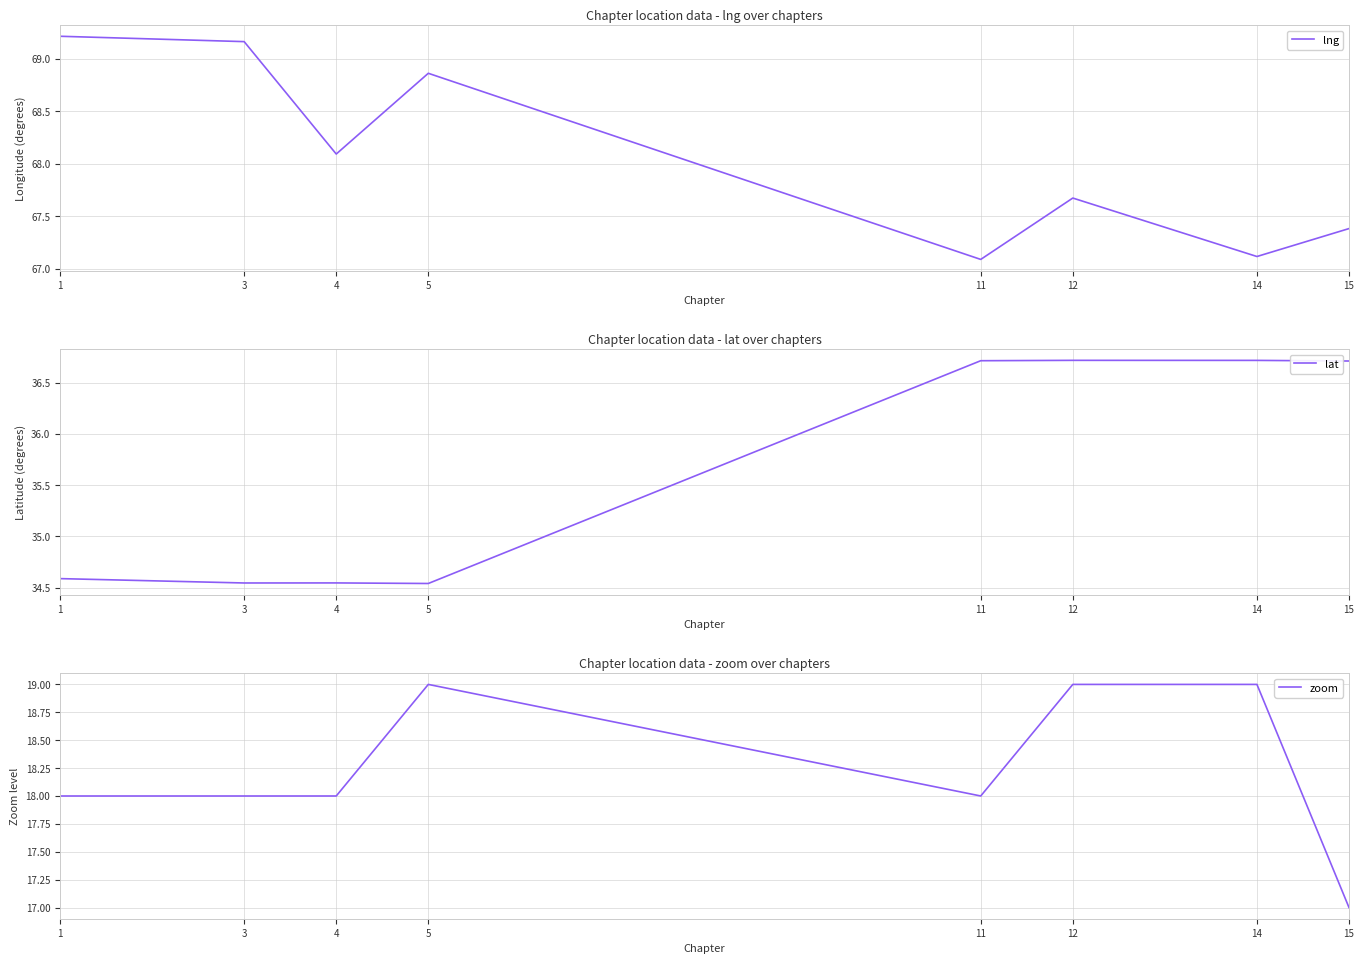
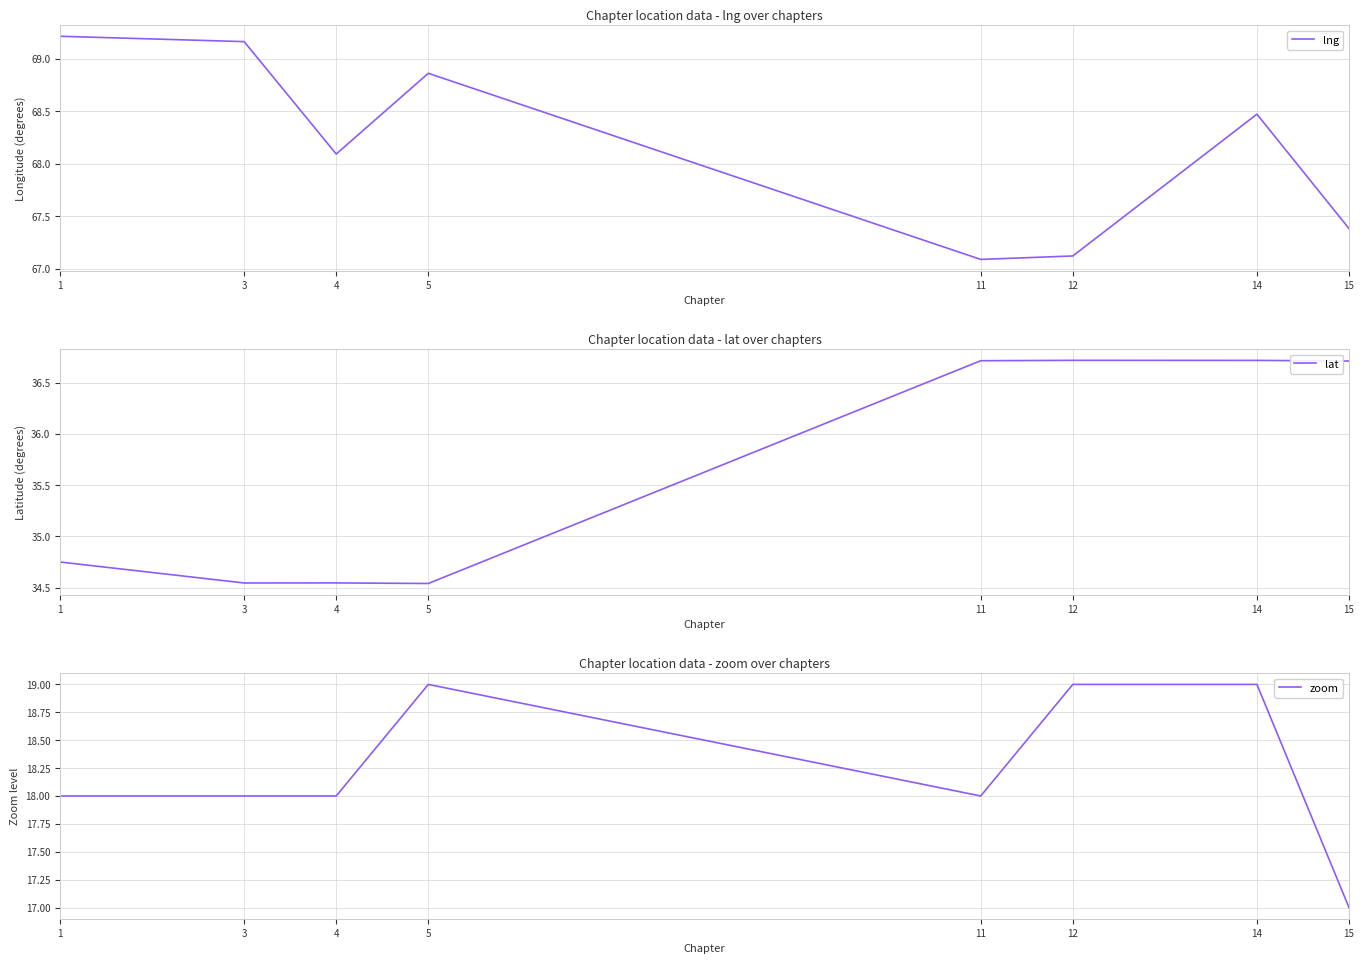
  {
    "Chapter location data - lng over chapters": {
      "1": 69.22,
      "3": 69.17,
      "4": 68.09,
      "5": 68.86,
      "11": 67.09,
-     "12": 67.67,
-     "14": 67.12,
+     "12": 67.12,
+     "14": 68.47,
      "15": 67.38
    },
    "Chapter location data - lat over chapters": {
-     "1": 34.59,
+     "1": 34.75,
      "3": 34.55,
      "4": 34.55,
      "5": 34.54,
      "11": 36.72,
      "12": 36.72,
      "14": 36.72,
      "15": 36.71
    },
    "Chapter location data - zoom over chapters": {
      "1": 18.00,
      "3": 18.00,
      "4": 18.00,
      "5": 19.00,
      "11": 18.00,
      "12": 19.00,
      "14": 19.00,
      "15": 17.00
    }
  }
